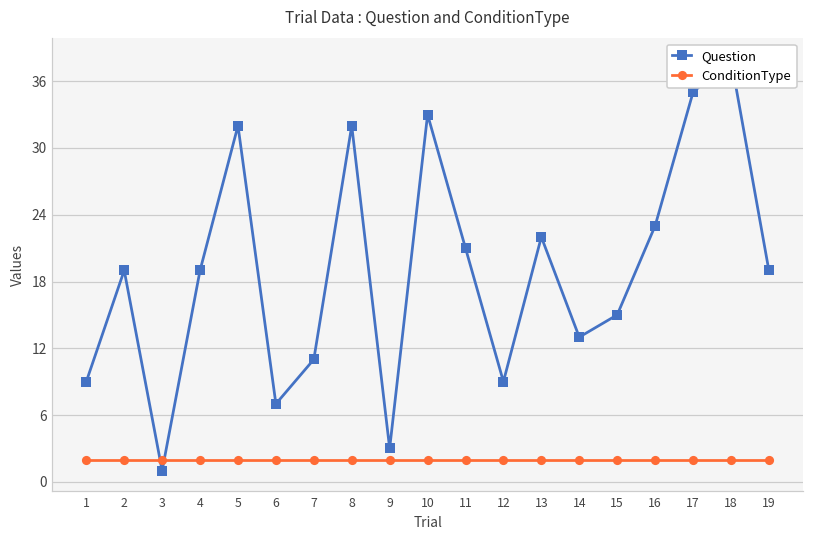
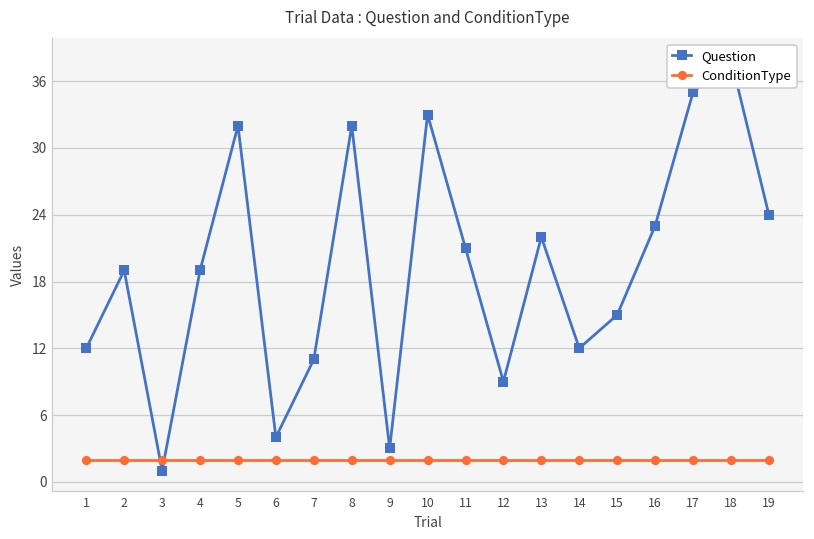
  {
    "Question": {
-     "1": 9,
+     "1": 12,
      "2": 19,
      "3": 1,
      "4": 19,
      "5": 32,
-     "6": 7,
+     "6": 4,
      "7": 11,
      "8": 32,
      "9": 3,
      "10": 33,
      "11": 21,
      "12": 9,
      "13": 22,
-     "14": 13,
+     "14": 12,
      "15": 15,
      "16": 23,
      "17": 35,
-     "19": 19
+     "19": 24
    },
    "ConditionType": {
      "1": 2,
      "2": 2,
      "3": 2,
      "4": 2,
      "5": 2,
      "6": 2,
      "7": 2,
      "8": 2,
      "9": 2,
      "10": 2,
      "11": 2,
      "12": 2,
      "13": 2,
      "14": 2,
      "15": 2,
      "16": 2,
      "17": 2,
      "18": 2,
      "19": 2
    }
  }
